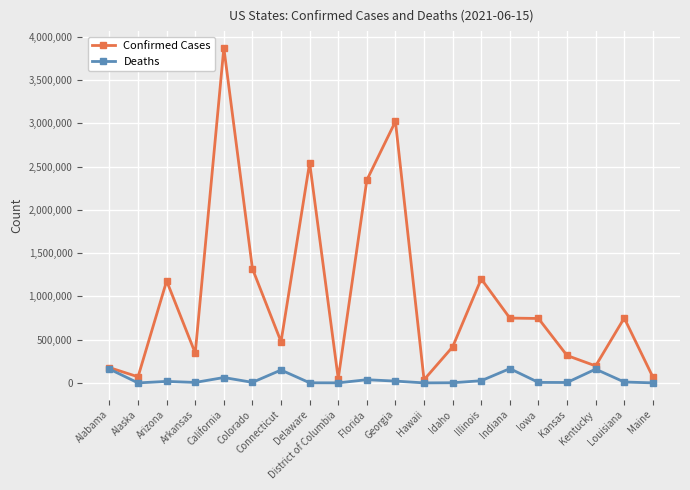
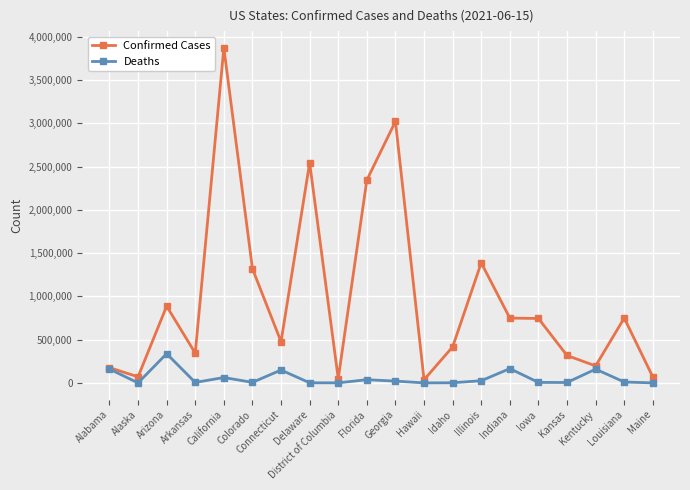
  {
    "Confirmed Cases": {
      "Alaska": "100,000",
-     "Arizona": "1,200,000",
+     "Arizona": "900,000",
      "Arkansas": "300,000",
      "California": "3,900,000",
      "Colorado": "1,300,000",
      "Connecticut": "500,000",
      "Delaware": "2,500,000",
      "District of Columbia": "0",
      "Florida": "2,300,000",
      "Georgia": "3,000,000",
      "Hawaii": "0",
      "Idaho": "400,000",
-     "Illinois": "1,200,000",
+     "Illinois": "1,400,000",
      "Indiana": "700,000",
      "Iowa": "700,000",
      "Kansas": "300,000",
      "Kentucky": "200,000",
      "Louisiana": "800,000",
      "Maine": "100,000"
    },
    "Deaths": {
      "Alaska": "0",
-     "Arizona": "0",
+     "Arizona": "300,000",
      "Arkansas": "0",
      "California": "100,000",
      "Colorado": "0",
      "Connecticut": "100,000",
      "Delaware": "0",
      "District of Columbia": "0",
      "Florida": "0",
      "Georgia": "0",
      "Hawaii": "0",
      "Idaho": "0",
      "Illinois": "0",
      "Indiana": "200,000",
      "Iowa": "0",
      "Kansas": "0",
      "Kentucky": "200,000",
      "Louisiana": "0",
      "Maine": "0"
    }
  }
